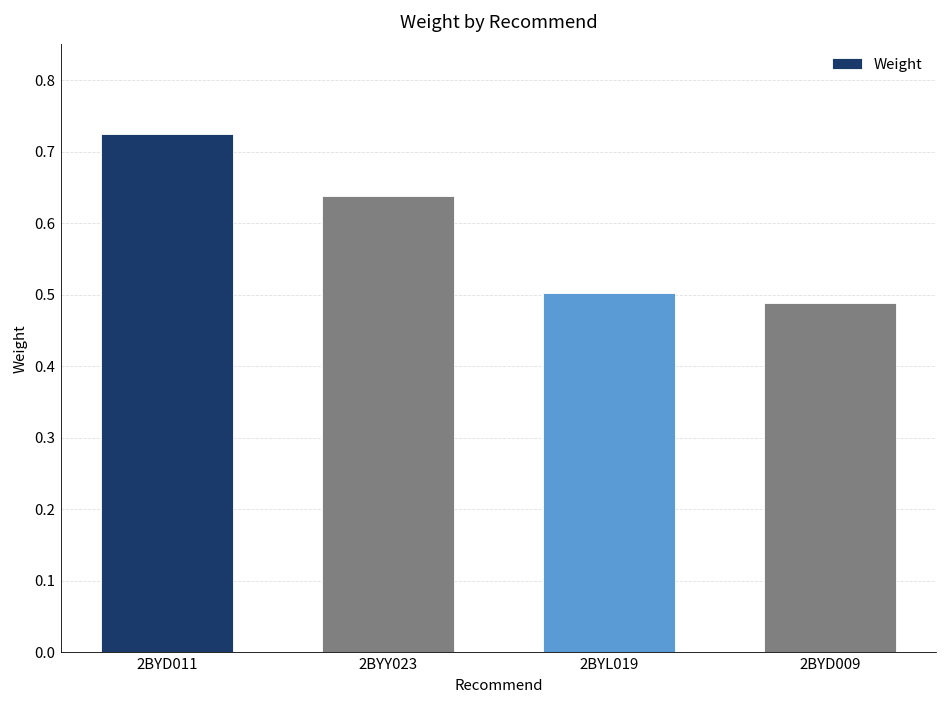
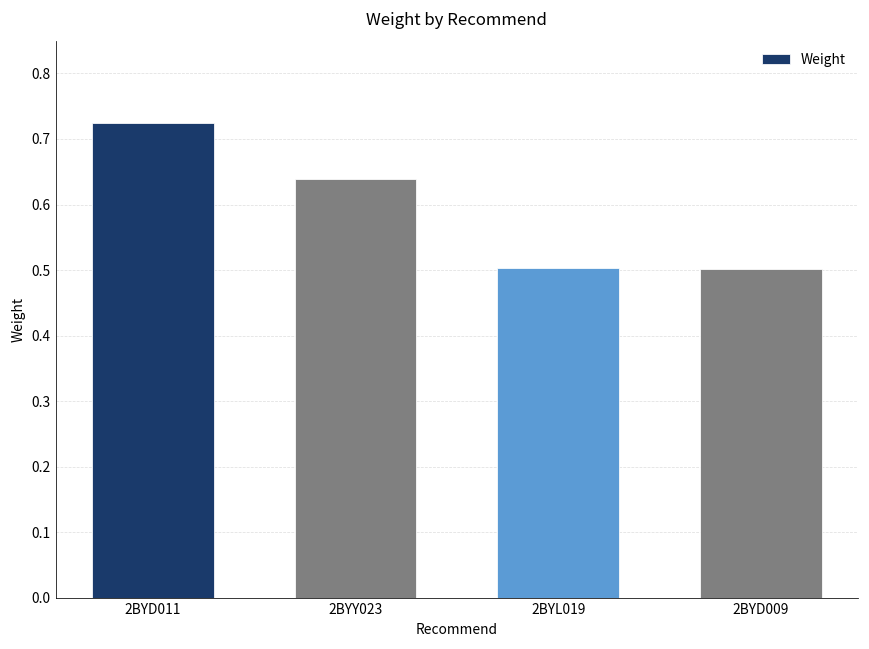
  {
    "2BYD011": 0.72,
    "2BYY023": 0.64,
    "2BYL019": 0.50,
-   "2BYD009": 0.49
+   "2BYD009": 0.50
  }
